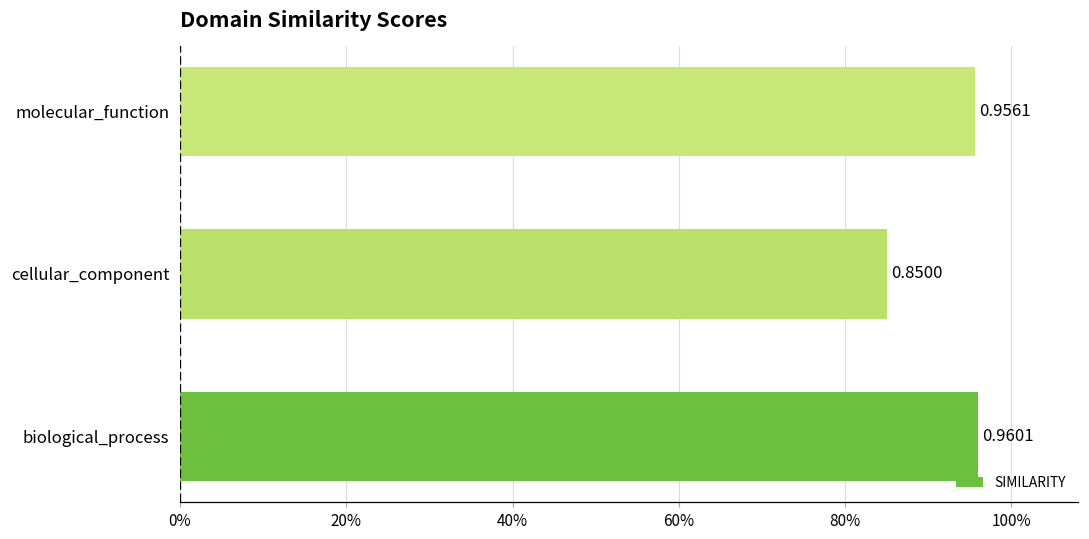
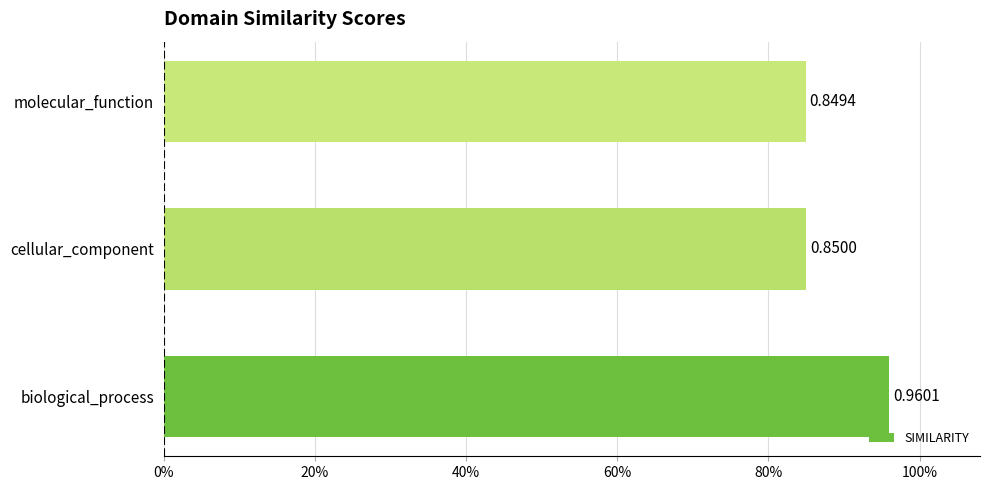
  {
-   "molecular_function": 0.9561,
+   "molecular_function": 0.8494,
    "cellular_component": 0.8500,
    "biological_process": 0.9601
  }
